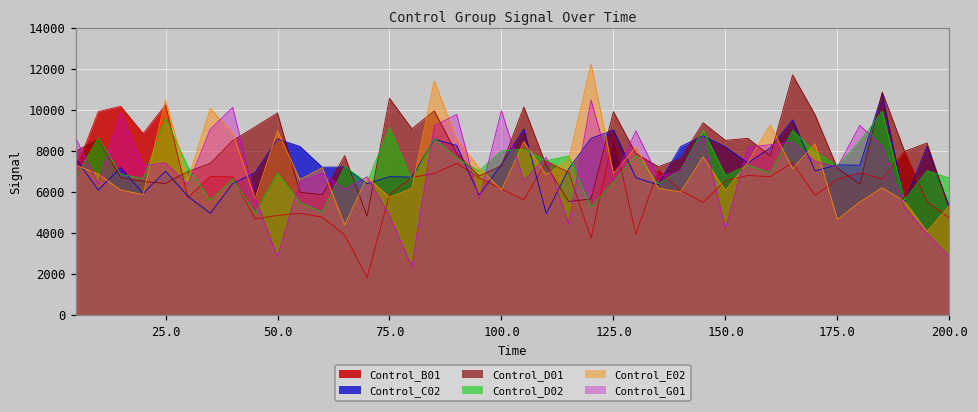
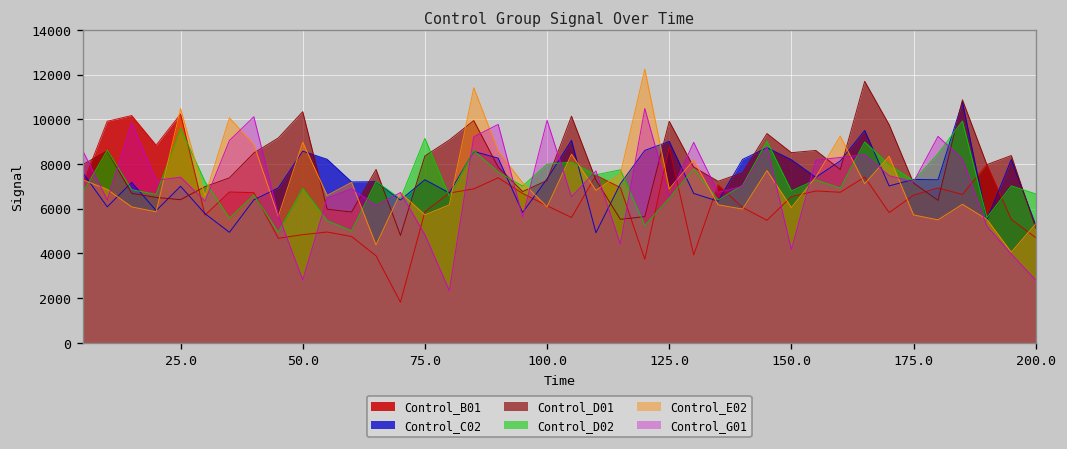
  {
    "Control_B01": {
      "25.0": 10200,
      "50.0": 4800,
      "75.0": 5900,
      "125.0": 8800,
      "150.0": 6500,
      "175.0": 6600,
      "200.0": 4700
    },
    "Control_C02": {
      "25.0": 7000,
      "50.0": 8600,
-     "75.0": 6700,
+     "75.0": 7300,
      "125.0": 9000,
      "150.0": 8200
    },
    "Control_D01": {
      "25.0": 6400,
-     "50.0": 9800,
-     "75.0": 10600,
+     "50.0": 10300,
+     "75.0": 8400,
      "125.0": 9900,
      "150.0": 8500,
      "200.0": 5100
    },
    "Control_D02": {
      "25.0": 9600,
      "50.0": 6900,
      "75.0": 9100,
      "100.0": 8000,
      "150.0": 6800,
      "200.0": 6700
    },
    "Control_E02": {
      "25.0": 10500,
      "50.0": 9000,
      "75.0": 5700,
      "125.0": 6900,
      "150.0": 6000,
-     "175.0": 4600
+     "175.0": 5700
    },
    "Control_G01": {
      "25.0": 7400,
      "50.0": 2800,
      "75.0": 4800,
      "100.0": 10000,
      "150.0": 4200,
      "200.0": 2800
    }
  }
